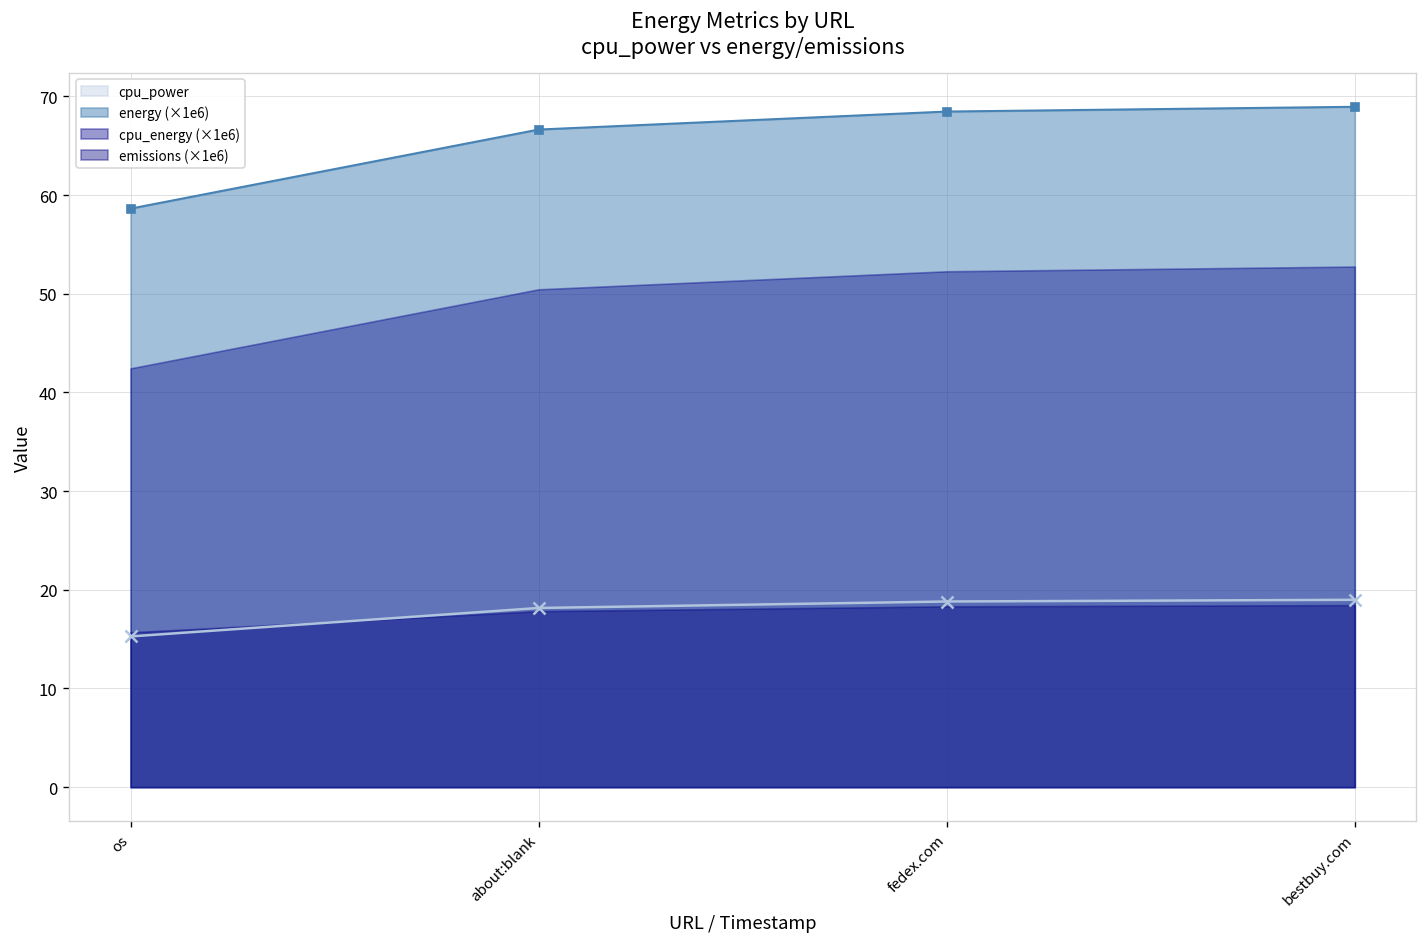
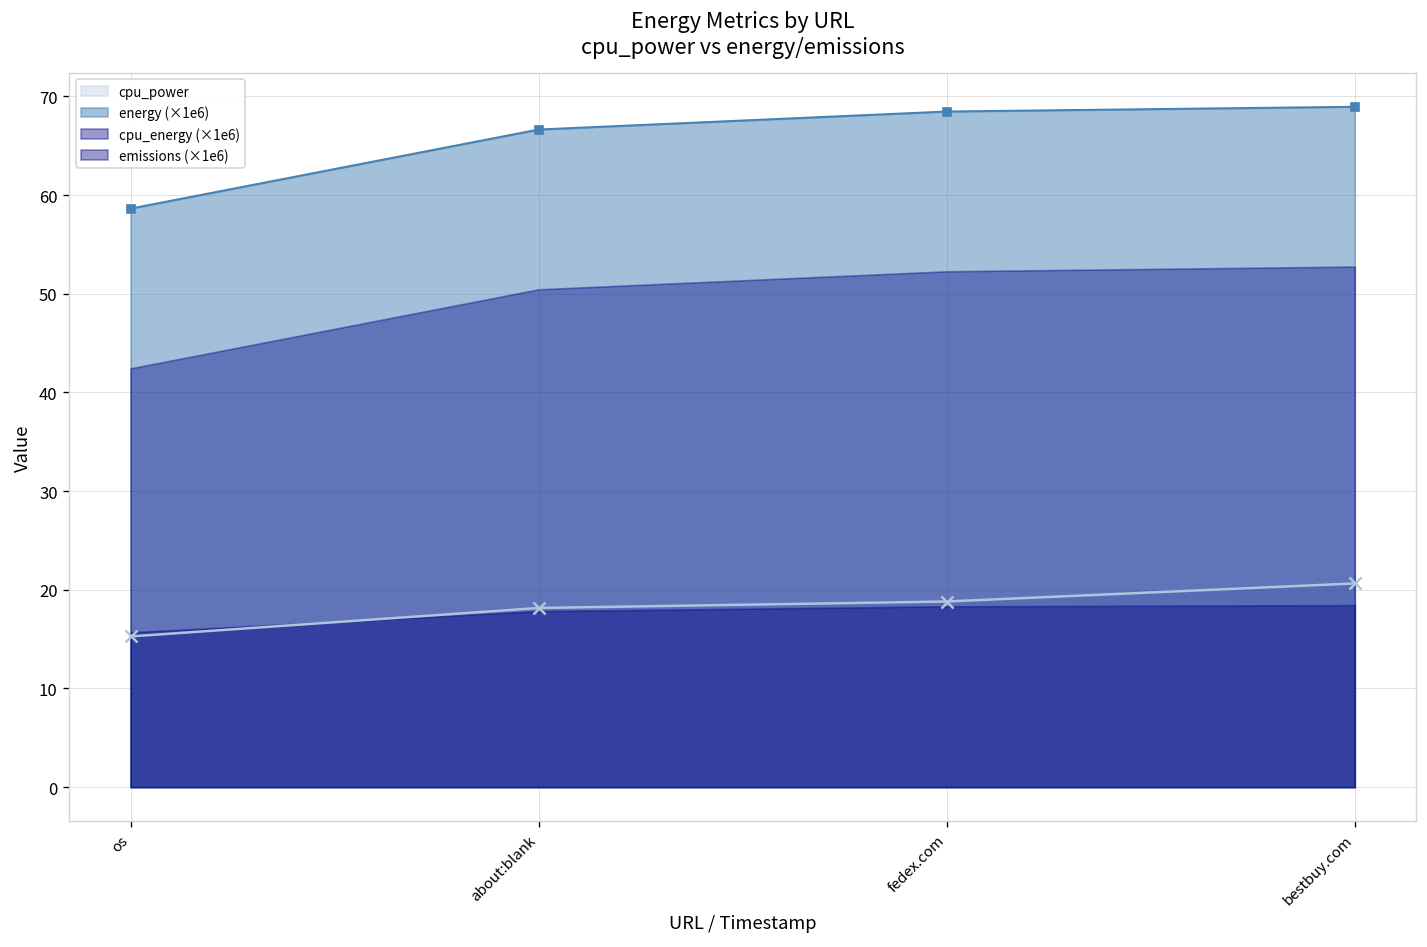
  {
    "cpu_power": {
      "os": 15,
      "about:blank": 18,
      "fedex.com": 19,
-     "bestbuy.com": 19
+     "bestbuy.com": 21
    },
    "energy (×1e6)": {
      "os": 59,
      "about:blank": 67,
      "fedex.com": 68,
      "bestbuy.com": 69
    }
  }
